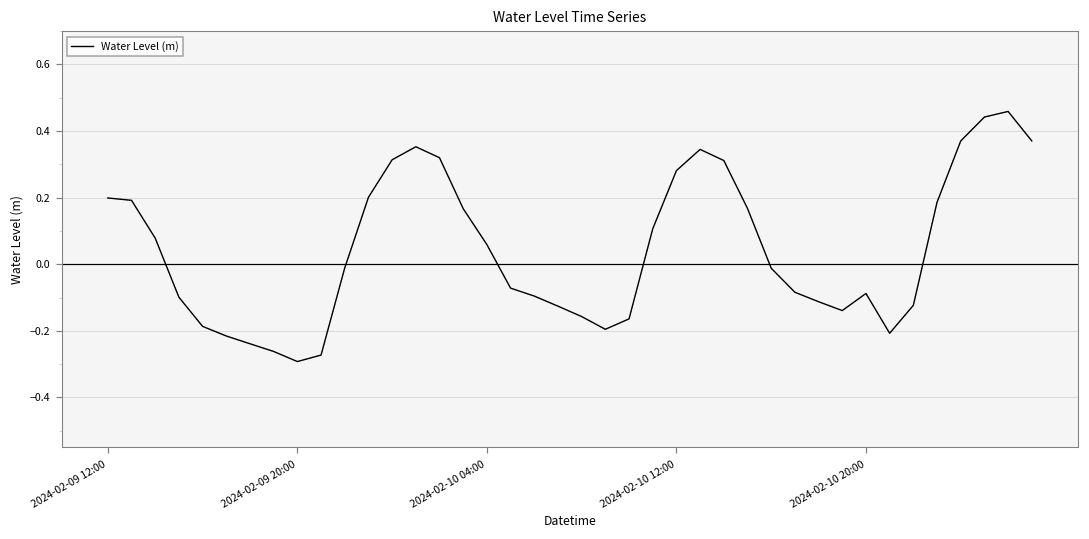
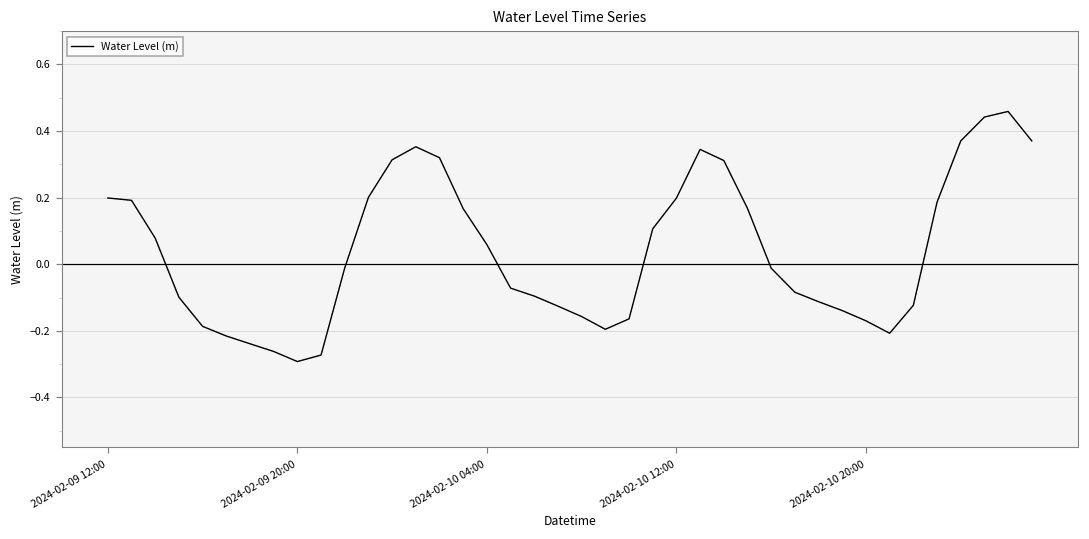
  {
    "2024-02-09 12:00": 0.20,
    "2024-02-09 20:00": -0.29,
    "2024-02-10 04:00": 0.06,
-   "2024-02-10 12:00": 0.28,
-   "2024-02-10 20:00": -0.09
+   "2024-02-10 12:00": 0.20,
+   "2024-02-10 20:00": -0.17
  }
